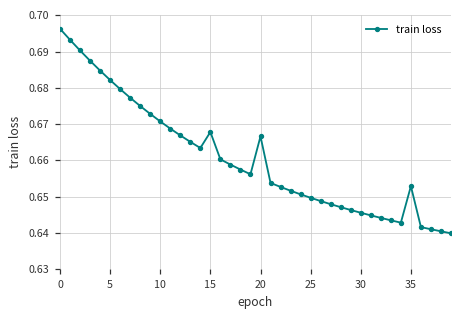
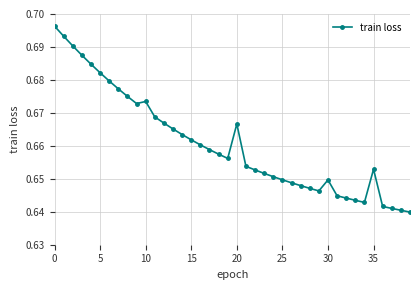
  {
    "0": 0.696,
    "5": 0.682,
-   "10": 0.671,
-   "15": 0.668,
+   "10": 0.673,
+   "15": 0.662,
    "20": 0.667,
    "25": 0.650,
-   "30": 0.646,
+   "30": 0.650,
    "35": 0.653
  }
